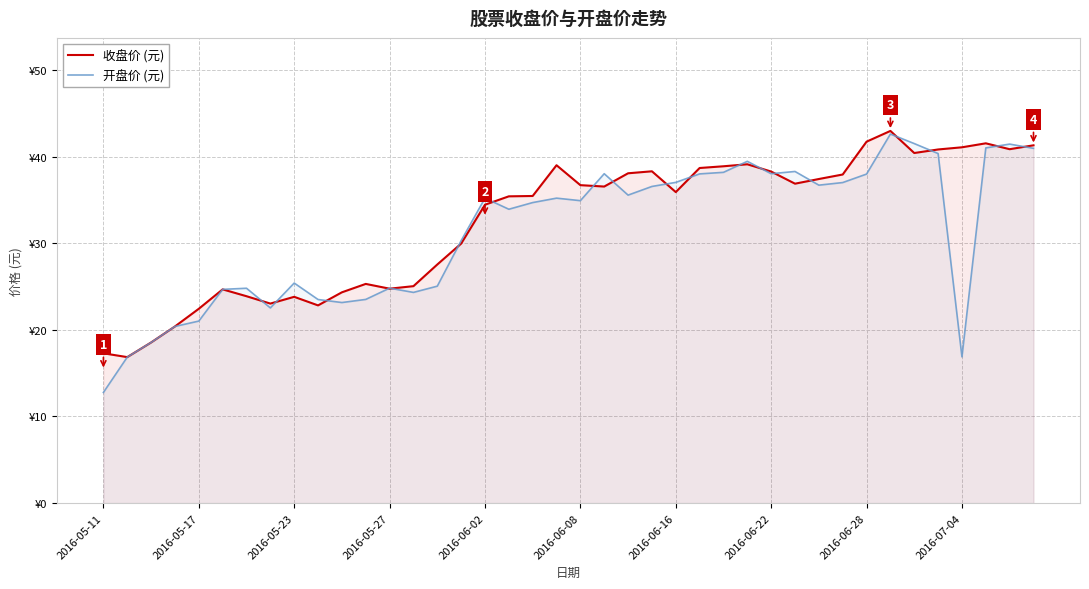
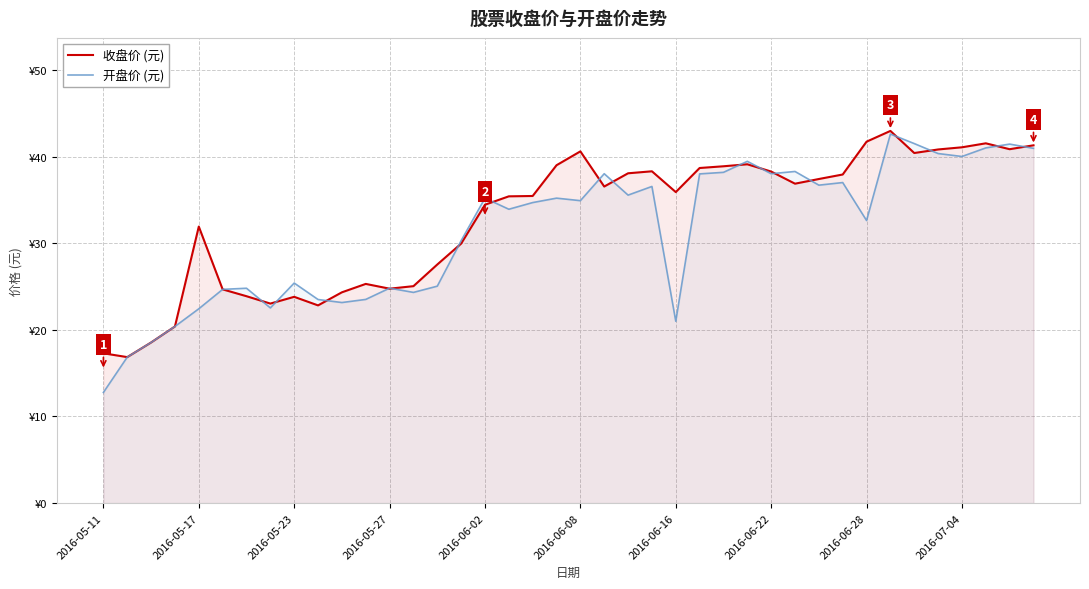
  {
    "收盘价 (元)": {
-     "2016-05-17": "¥22",
+     "2016-05-17": "¥32",
      "2016-05-23": "¥24",
-     "2016-06-08": "¥37",
+     "2016-06-08": "¥41",
      "2016-06-16": "¥36",
      "2016-06-28": "¥42",
      "2016-07-04": "¥41"
    },
    "开盘价 (元)": {
      "2016-05-11": "¥13",
-     "2016-05-17": "¥21",
+     "2016-05-17": "¥22",
      "2016-05-23": "¥25",
      "2016-06-08": "¥35",
-     "2016-06-16": "¥37",
-     "2016-06-28": "¥38",
-     "2016-07-04": "¥17"
+     "2016-06-16": "¥21",
+     "2016-06-28": "¥33",
+     "2016-07-04": "¥40"
    }
  }
